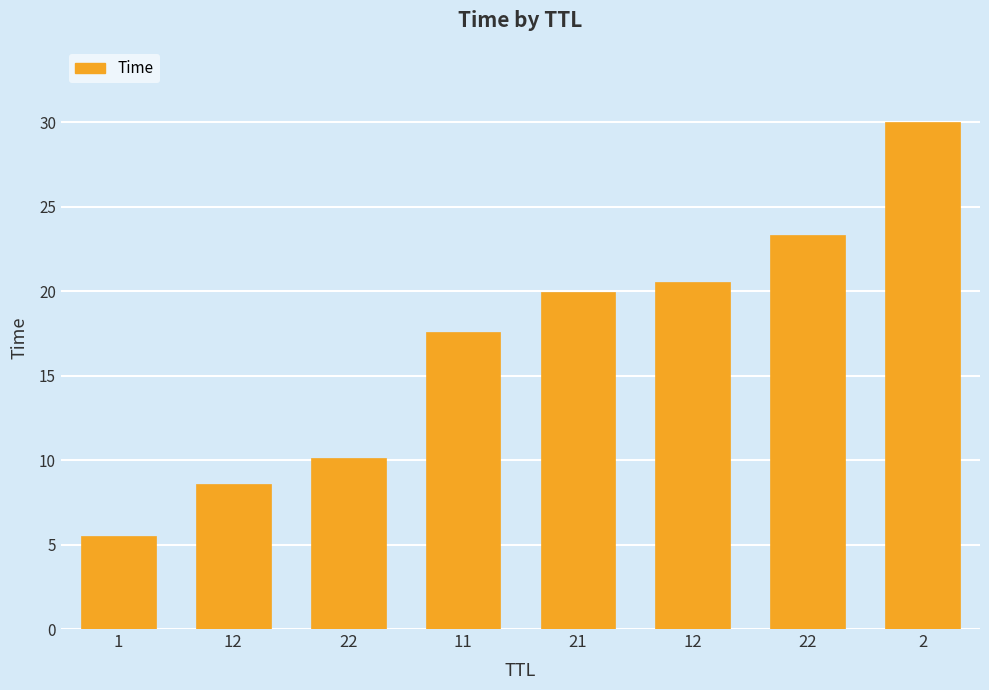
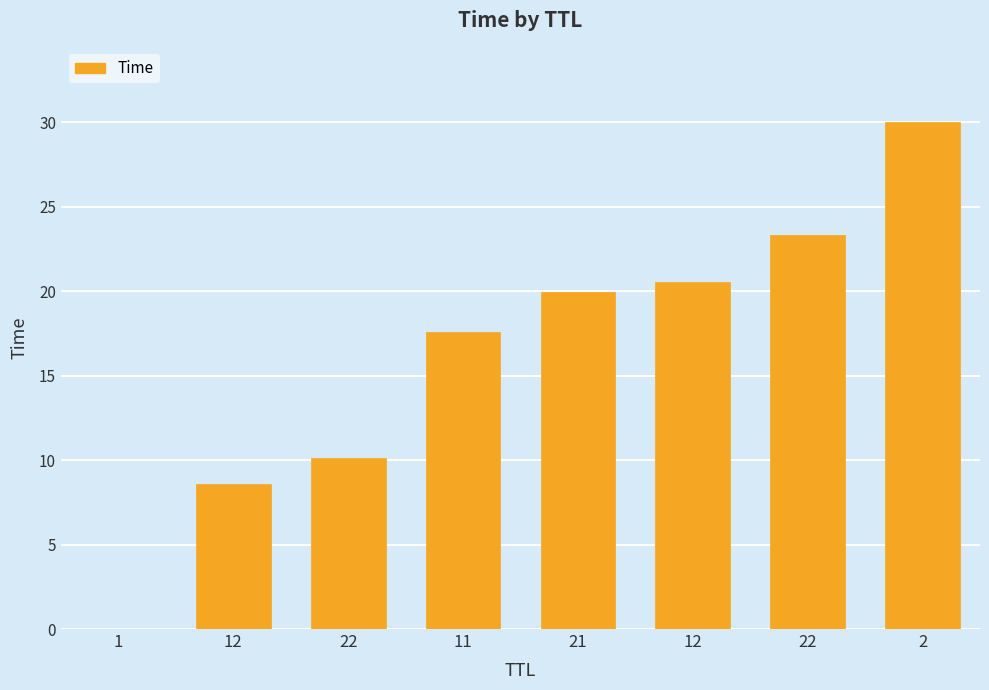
  {
-   "1": 5.5,
+   "1": 0.0,
    "11": 17.6,
    "21": 19.9,
    "2": 30.0
  }
